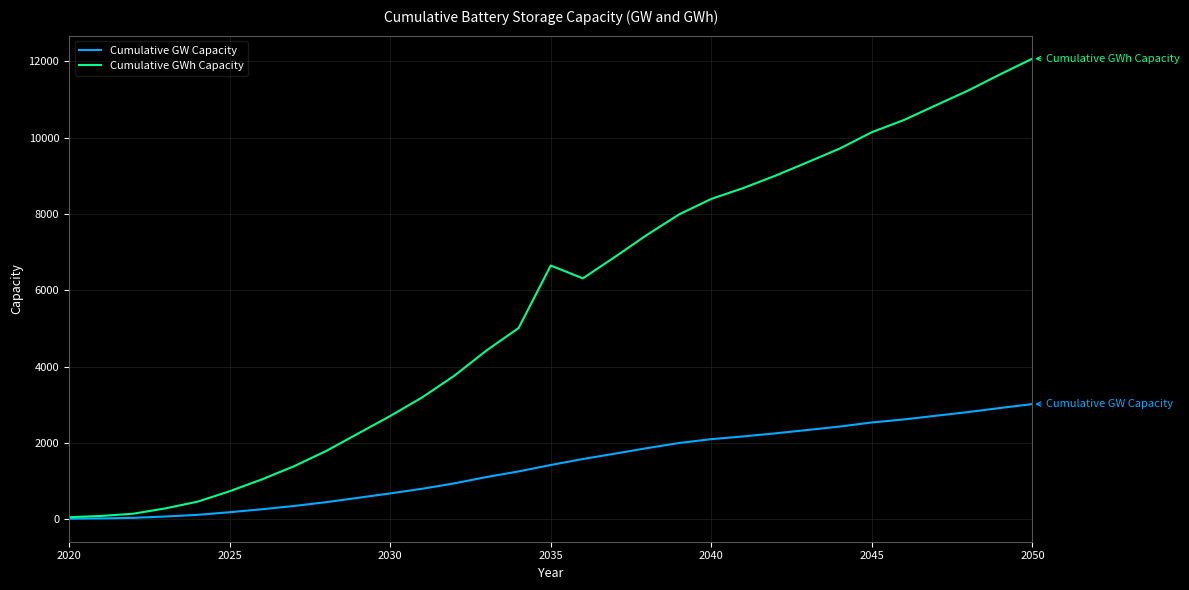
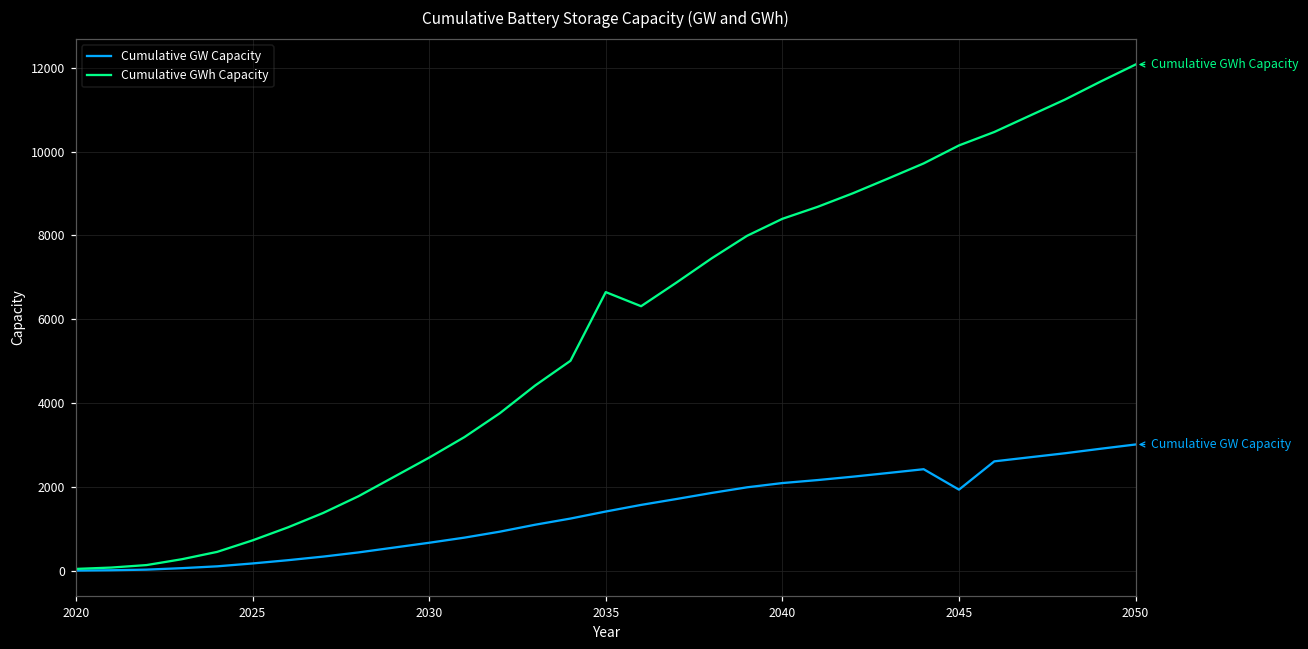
  {
    "Cumulative GW Capacity": {
      "2025": 200,
      "2030": 700,
      "2035": 1400,
      "2040": 2100,
-     "2045": 2500,
+     "2045": 1900,
      "2050": 3000
    },
    "Cumulative GWh Capacity": {
      "2025": 700,
      "2030": 2700,
      "2035": 6600,
      "2040": 8400,
      "2045": 10100,
      "2050": 12100
    }
  }
